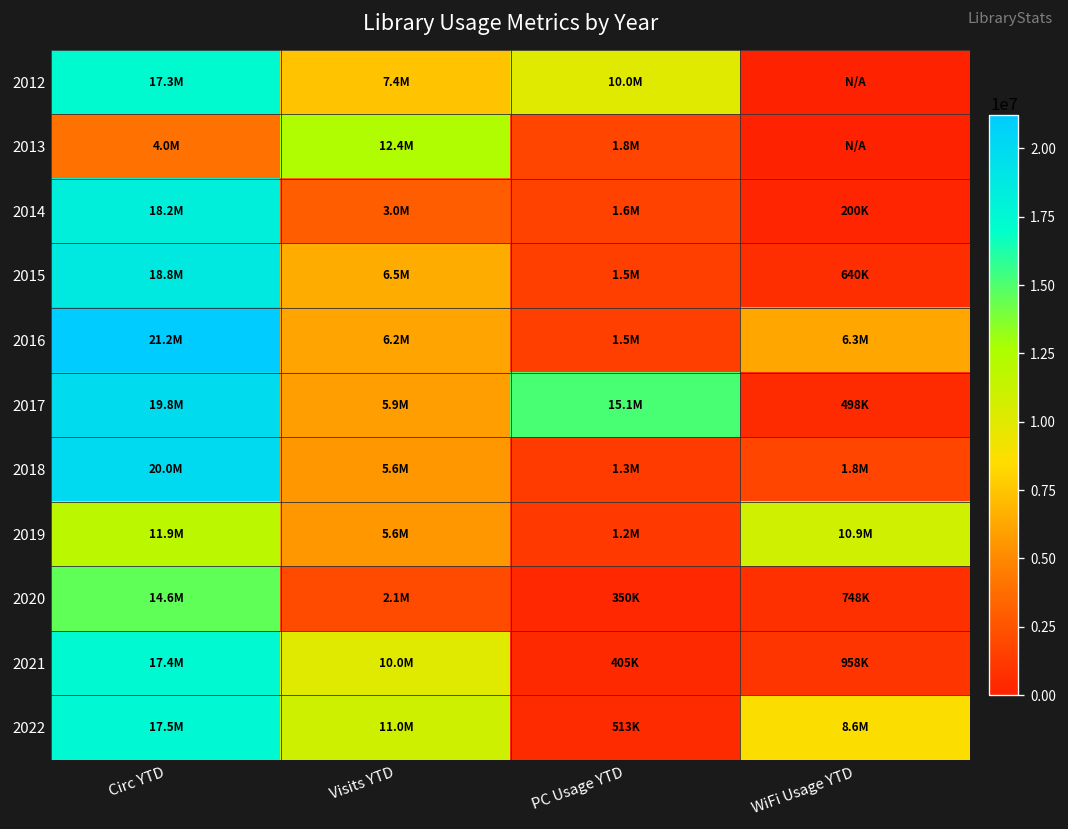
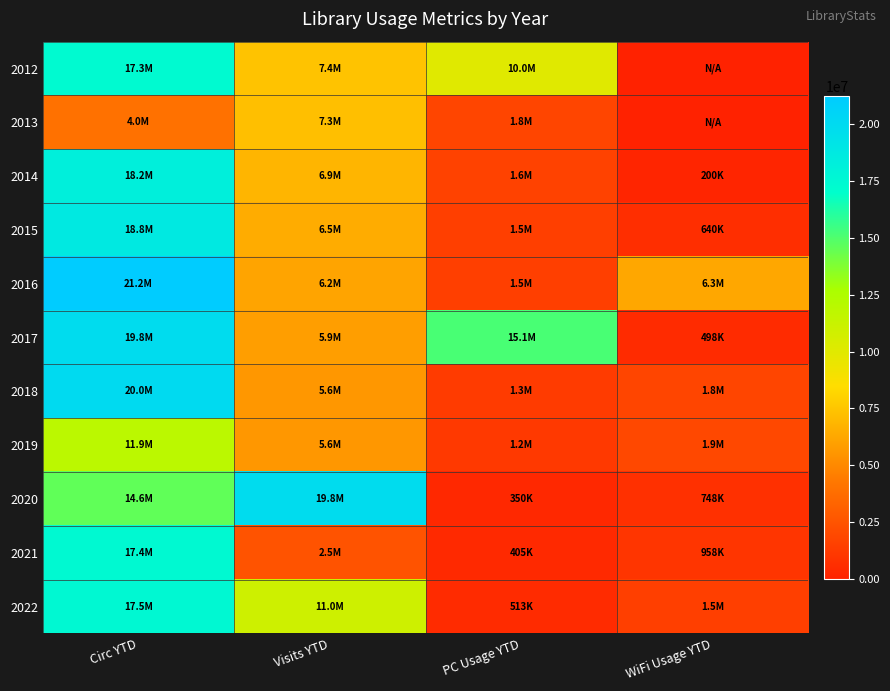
  {
    "2012": {
      "Circ YTD": "17.3M",
      "Visits YTD": "7.4M",
      "PC Usage YTD": "10.0M"
    },
    "2013": {
      "Circ YTD": "4.0M",
-     "Visits YTD": "12.4M",
+     "Visits YTD": "7.3M",
      "PC Usage YTD": "1.8M"
    },
    "2014": {
      "Circ YTD": "18.2M",
-     "Visits YTD": "3.0M",
+     "Visits YTD": "6.9M",
      "PC Usage YTD": "1.6M",
      "WiFi Usage YTD": "200K"
    },
    "2015": {
      "Circ YTD": "18.8M",
      "Visits YTD": "6.5M",
      "PC Usage YTD": "1.5M",
      "WiFi Usage YTD": "640K"
    },
    "2016": {
      "Circ YTD": "21.2M",
      "Visits YTD": "6.2M",
      "PC Usage YTD": "1.5M",
      "WiFi Usage YTD": "6.3M"
    },
    "2017": {
      "Circ YTD": "19.8M",
      "Visits YTD": "5.9M",
      "PC Usage YTD": "15.1M",
      "WiFi Usage YTD": "498K"
    },
    "2018": {
      "Circ YTD": "20.0M",
      "Visits YTD": "5.6M",
      "PC Usage YTD": "1.3M",
      "WiFi Usage YTD": "1.8M"
    },
    "2019": {
      "Circ YTD": "11.9M",
      "Visits YTD": "5.6M",
      "PC Usage YTD": "1.2M",
-     "WiFi Usage YTD": "10.9M"
+     "WiFi Usage YTD": "1.9M"
    },
    "2020": {
      "Circ YTD": "14.6M",
-     "Visits YTD": "2.1M",
+     "Visits YTD": "19.8M",
      "PC Usage YTD": "350K",
      "WiFi Usage YTD": "748K"
    },
    "2021": {
      "Circ YTD": "17.4M",
-     "Visits YTD": "10.0M",
+     "Visits YTD": "2.5M",
      "PC Usage YTD": "405K",
      "WiFi Usage YTD": "958K"
    },
    "2022": {
      "Circ YTD": "17.5M",
      "Visits YTD": "11.0M",
      "PC Usage YTD": "513K",
-     "WiFi Usage YTD": "8.6M"
+     "WiFi Usage YTD": "1.5M"
    }
  }
